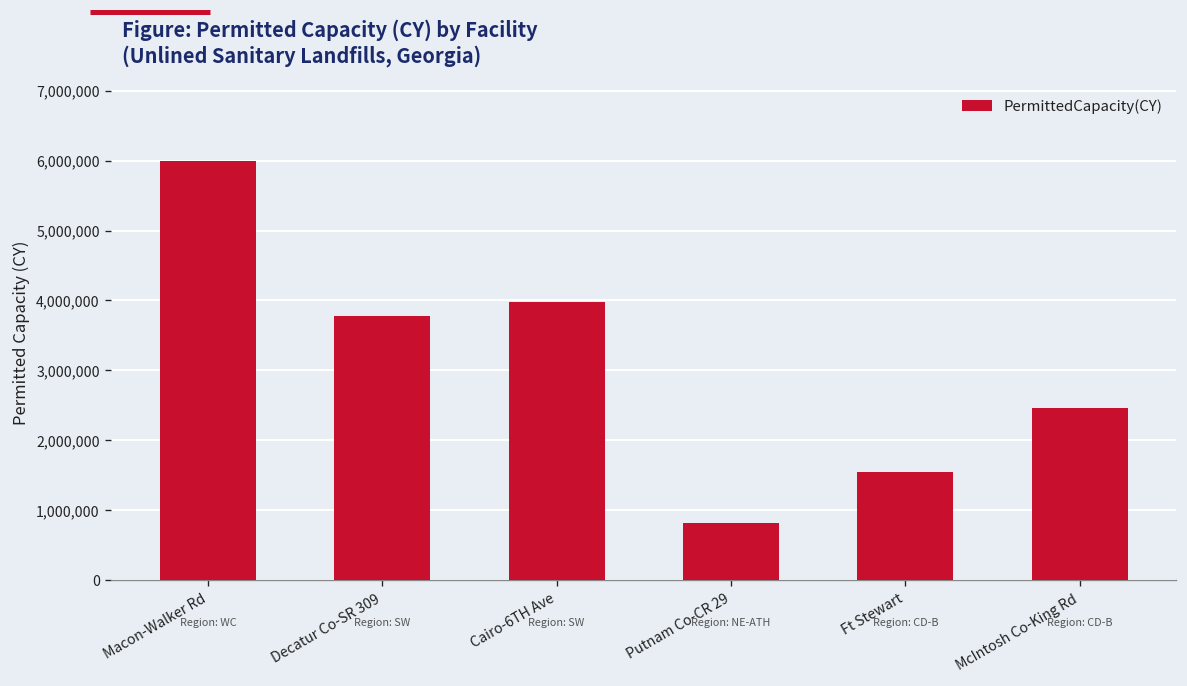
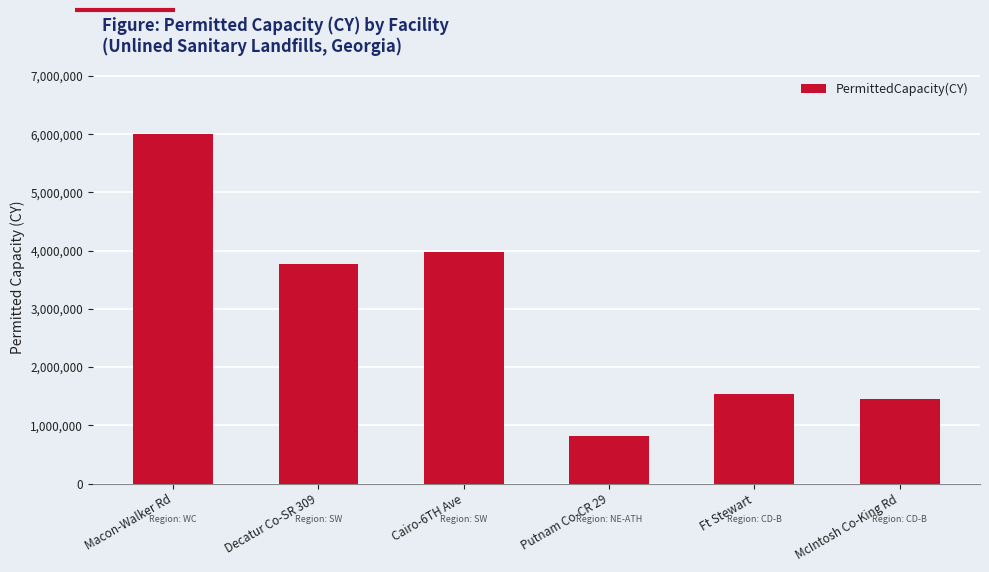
  {
    "Macon-Walker Rd": "6,000,000",
    "Decatur Co-SR 309": "3,800,000",
    "Cairo-6TH Ave": "4,000,000",
    "Putnam Co-CR 29": "800,000",
    "Ft Stewart": "1,500,000",
-   "McIntosh Co-King Rd": "2,500,000"
+   "McIntosh Co-King Rd": "1,400,000"
  }
